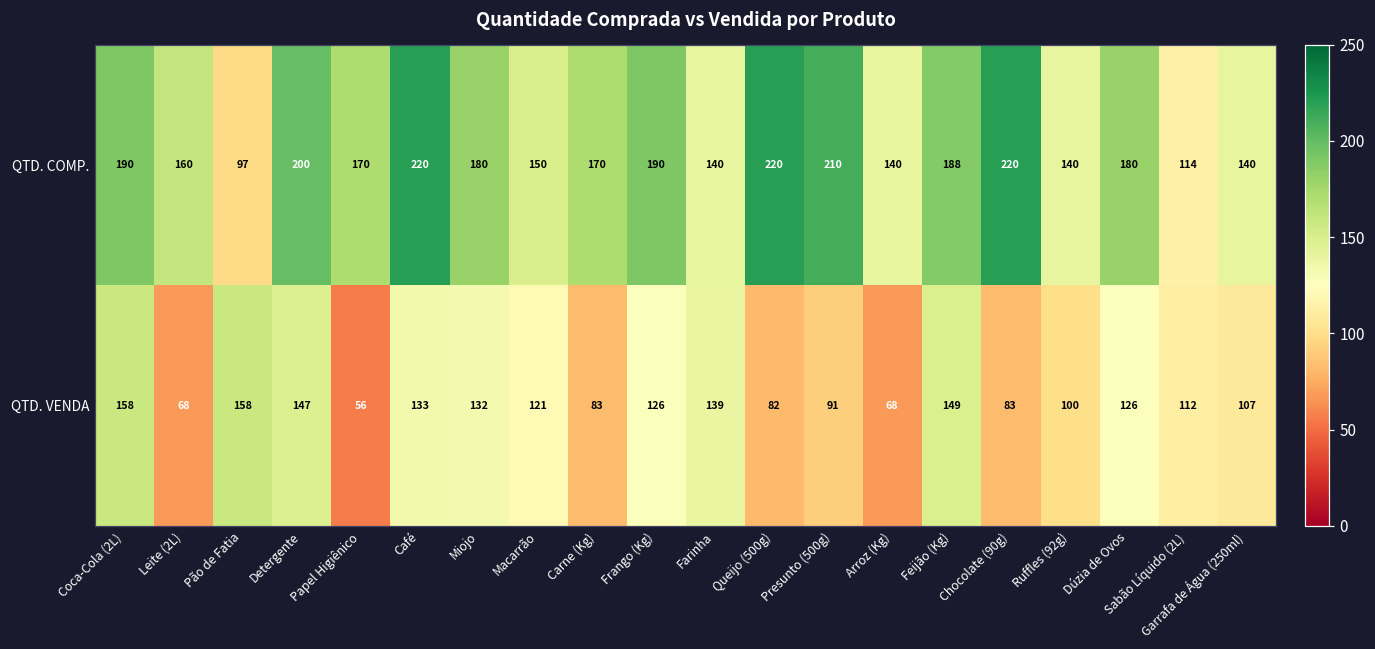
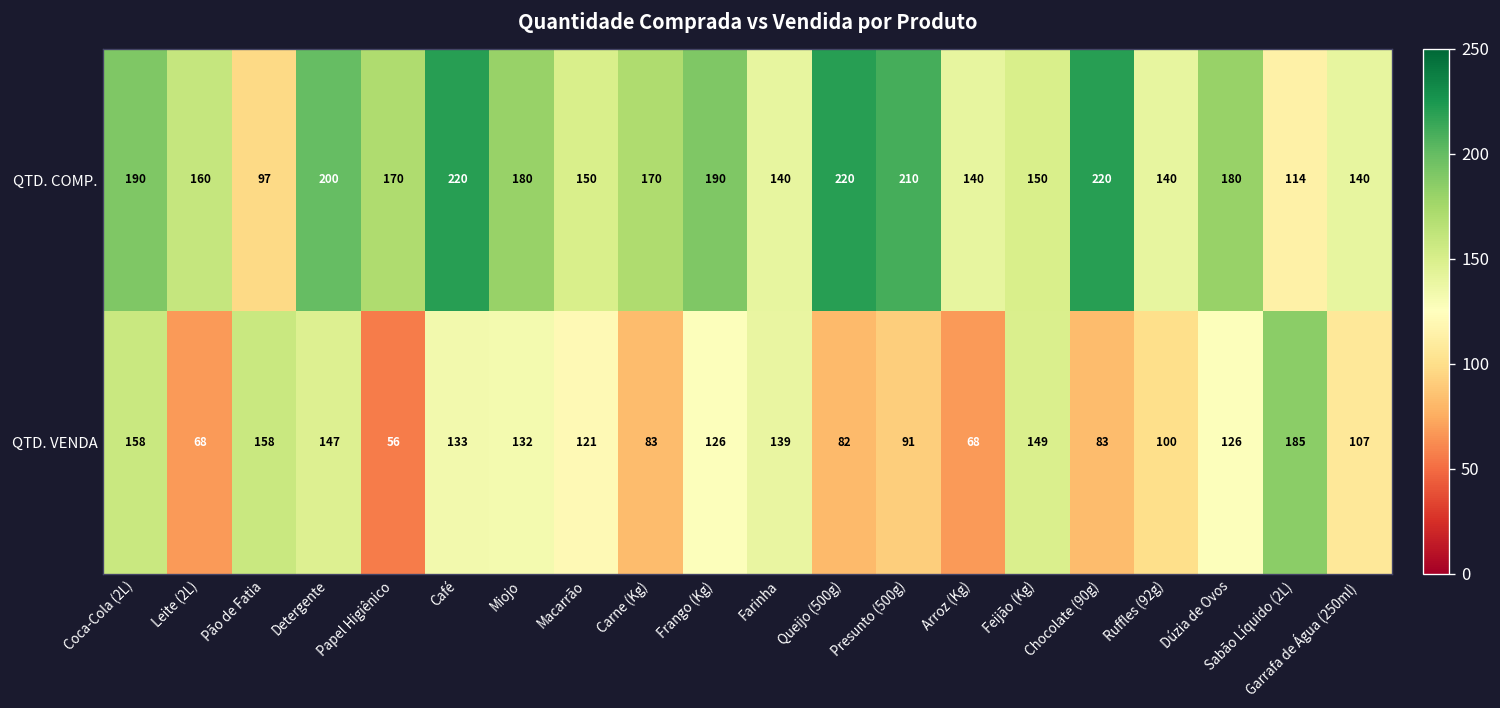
  {
    "QTD. COMP.": {
      "Coca-Cola (2L)": 190,
      "Leite (2L)": 160,
      "Pão de Fatia": 97,
      "Detergente": 200,
      "Papel Higiênico": 170,
      "Café": 220,
      "Miojo": 180,
      "Macarrão": 150,
      "Carne (Kg)": 170,
      "Frango (Kg)": 190,
      "Farinha": 140,
      "Queijo (500g)": 220,
      "Presunto (500g)": 210,
      "Arroz (Kg)": 140,
-     "Feijão (Kg)": 188,
+     "Feijão (Kg)": 150,
      "Chocolate (90g)": 220,
      "Ruffles (92g)": 140,
      "Dúzia de Ovos": 180,
      "Sabão Líquido (2L)": 114,
      "Garrafa de Água (250ml)": 140
    },
    "QTD. VENDA": {
      "Coca-Cola (2L)": 158,
      "Leite (2L)": 68,
      "Pão de Fatia": 158,
      "Detergente": 147,
      "Papel Higiênico": 56,
      "Café": 133,
      "Miojo": 132,
      "Macarrão": 121,
      "Carne (Kg)": 83,
      "Frango (Kg)": 126,
      "Farinha": 139,
      "Queijo (500g)": 82,
      "Presunto (500g)": 91,
      "Arroz (Kg)": 68,
      "Feijão (Kg)": 149,
      "Chocolate (90g)": 83,
      "Ruffles (92g)": 100,
      "Dúzia de Ovos": 126,
-     "Sabão Líquido (2L)": 112,
+     "Sabão Líquido (2L)": 185,
      "Garrafa de Água (250ml)": 107
    }
  }
